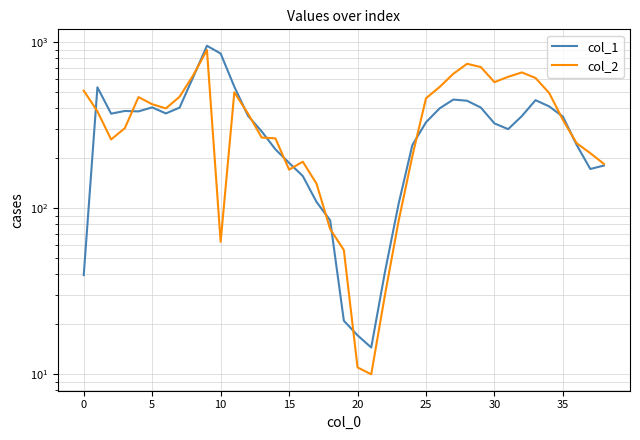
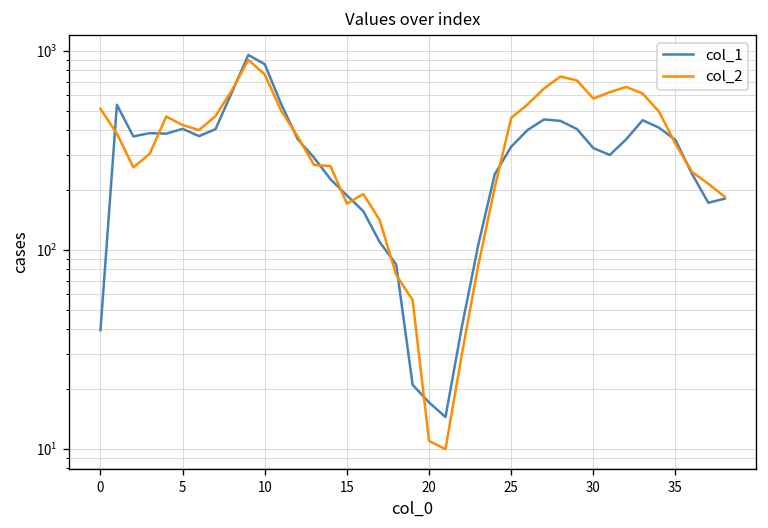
  {
    "col_1": {
      "0": 40,
      "5": 410,
      "10": 900,
      "15": 190,
      "20": 17,
      "25": 330,
      "30": 320,
      "35": 360
    },
    "col_2": {
      "0": 510,
      "5": 420,
-     "10": 63,
+     "10": 800,
      "15": 170,
      "20": 11,
      "25": 460,
      "30": 580,
      "35": 340
    }
  }
